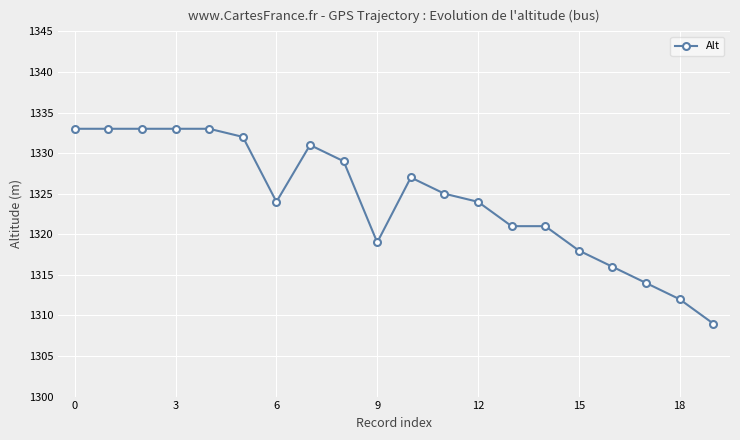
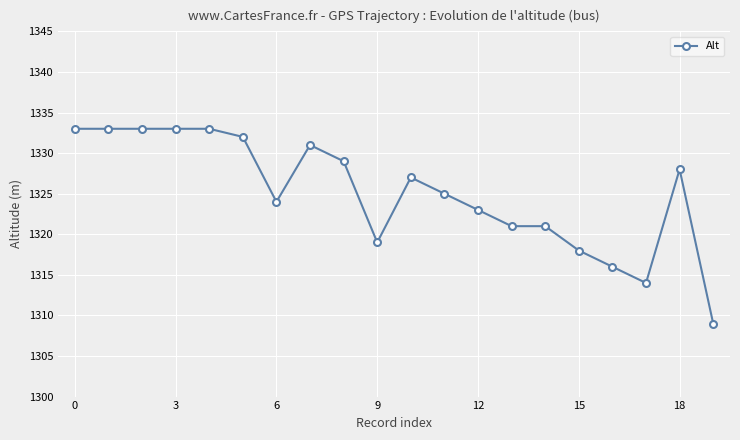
  {
    "0": 1333,
    "3": 1333,
    "6": 1324,
    "9": 1319,
-   "12": 1324,
+   "12": 1323,
    "15": 1318,
-   "18": 1312
+   "18": 1328
  }
